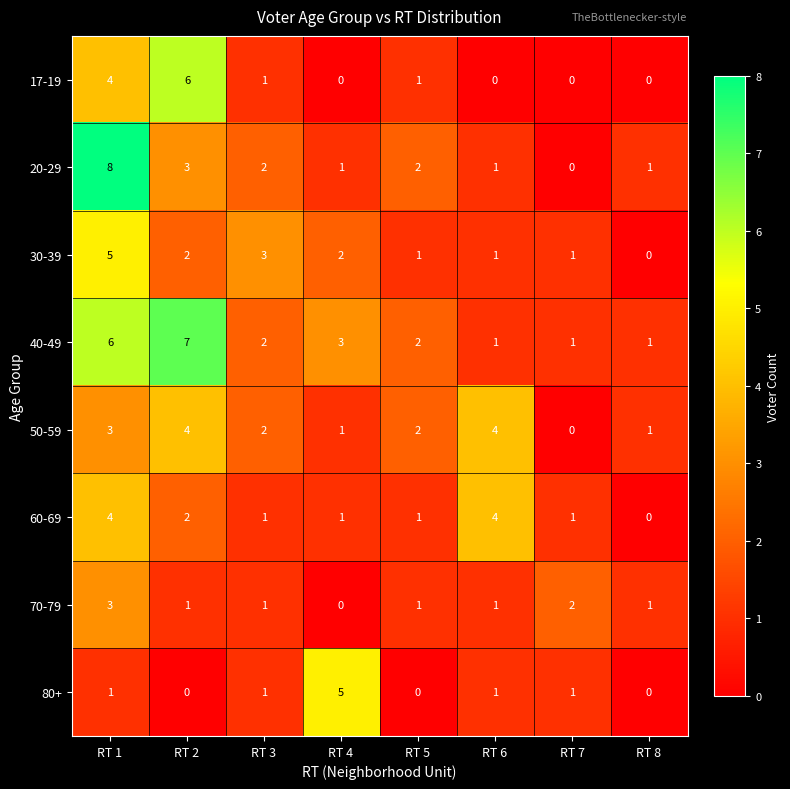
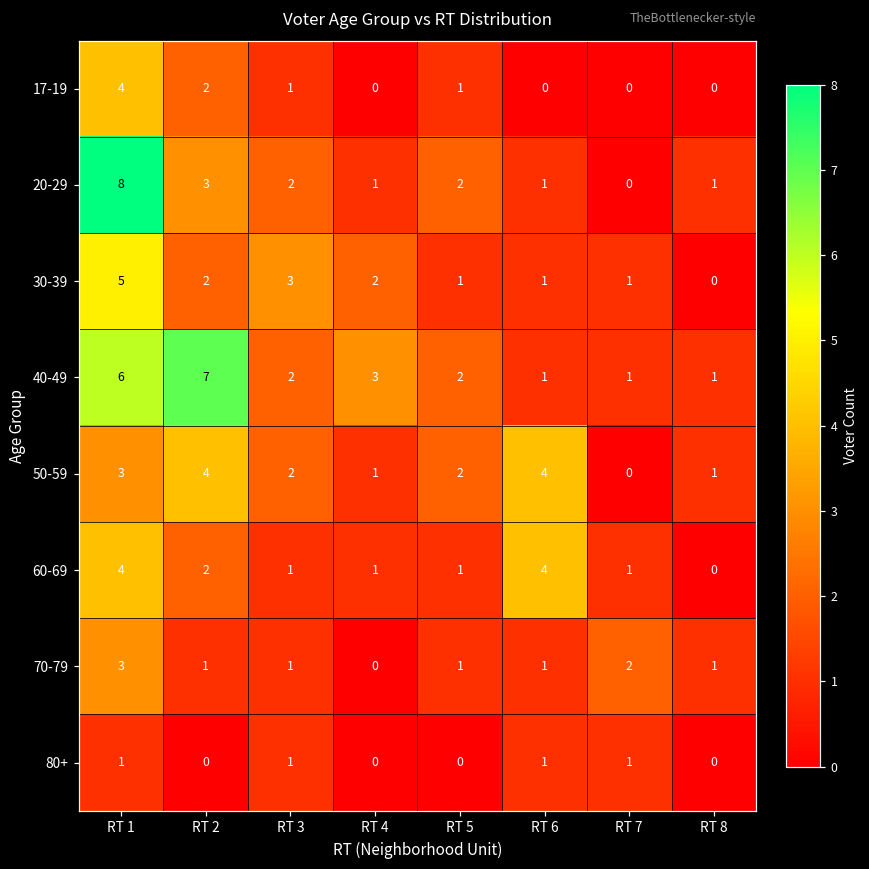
  {
    "17-19": {
      "RT 1": 4,
-     "RT 2": 6,
+     "RT 2": 2,
      "RT 3": 1,
      "RT 4": 0,
      "RT 5": 1,
      "RT 6": 0,
      "RT 7": 0,
      "RT 8": 0
    },
    "20-29": {
      "RT 1": 8,
      "RT 2": 3,
      "RT 3": 2,
      "RT 4": 1,
      "RT 5": 2,
      "RT 6": 1,
      "RT 7": 0,
      "RT 8": 1
    },
    "30-39": {
      "RT 1": 5,
      "RT 2": 2,
      "RT 3": 3,
      "RT 4": 2,
      "RT 5": 1,
      "RT 6": 1,
      "RT 7": 1,
      "RT 8": 0
    },
    "40-49": {
      "RT 1": 6,
      "RT 2": 7,
      "RT 3": 2,
      "RT 4": 3,
      "RT 5": 2,
      "RT 6": 1,
      "RT 7": 1,
      "RT 8": 1
    },
    "50-59": {
      "RT 1": 3,
      "RT 2": 4,
      "RT 3": 2,
      "RT 4": 1,
      "RT 5": 2,
      "RT 6": 4,
      "RT 7": 0,
      "RT 8": 1
    },
    "60-69": {
      "RT 1": 4,
      "RT 2": 2,
      "RT 3": 1,
      "RT 4": 1,
      "RT 5": 1,
      "RT 6": 4,
      "RT 7": 1,
      "RT 8": 0
    },
    "70-79": {
      "RT 1": 3,
      "RT 2": 1,
      "RT 3": 1,
      "RT 4": 0,
      "RT 5": 1,
      "RT 6": 1,
      "RT 7": 2,
      "RT 8": 1
    },
    "80+": {
      "RT 1": 1,
      "RT 2": 0,
      "RT 3": 1,
-     "RT 4": 5,
+     "RT 4": 0,
      "RT 5": 0,
      "RT 6": 1,
      "RT 7": 1,
      "RT 8": 0
    }
  }
